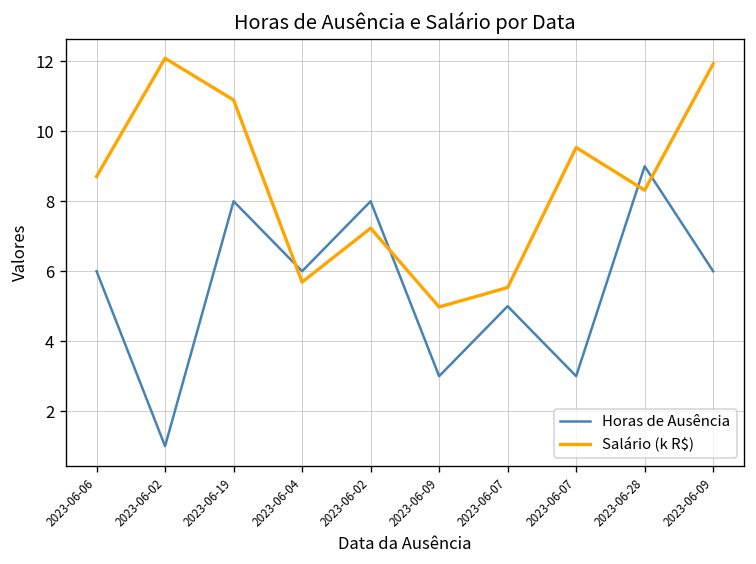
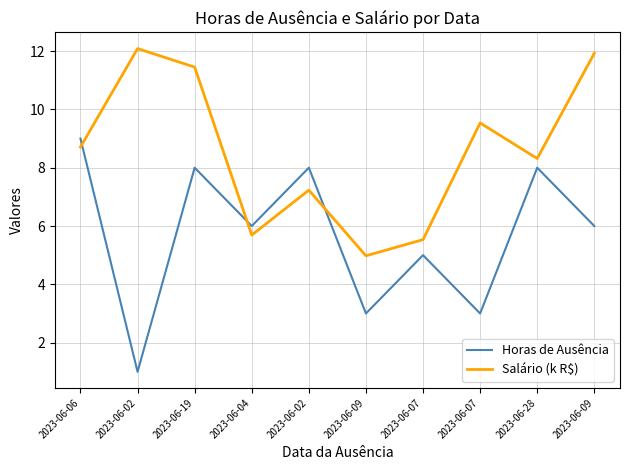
  {
    "Horas de Ausência": {
-     "2023-06-06": 6,
+     "2023-06-06": 9,
      "2023-06-19": 8,
      "2023-06-04": 6,
-     "2023-06-28": 9
+     "2023-06-28": 8
    },
    "Salário (k R$)": {
      "2023-06-06": 8.7,
-     "2023-06-19": 10.9,
+     "2023-06-19": 11.5,
      "2023-06-04": 5.7,
      "2023-06-28": 8.3
    }
  }
